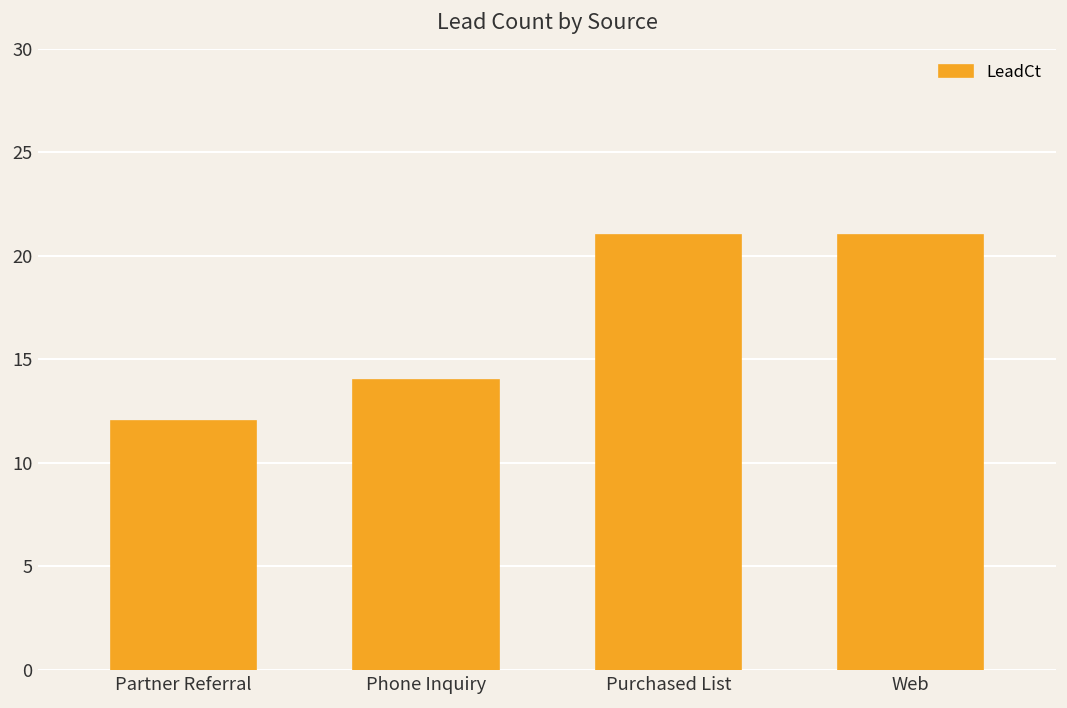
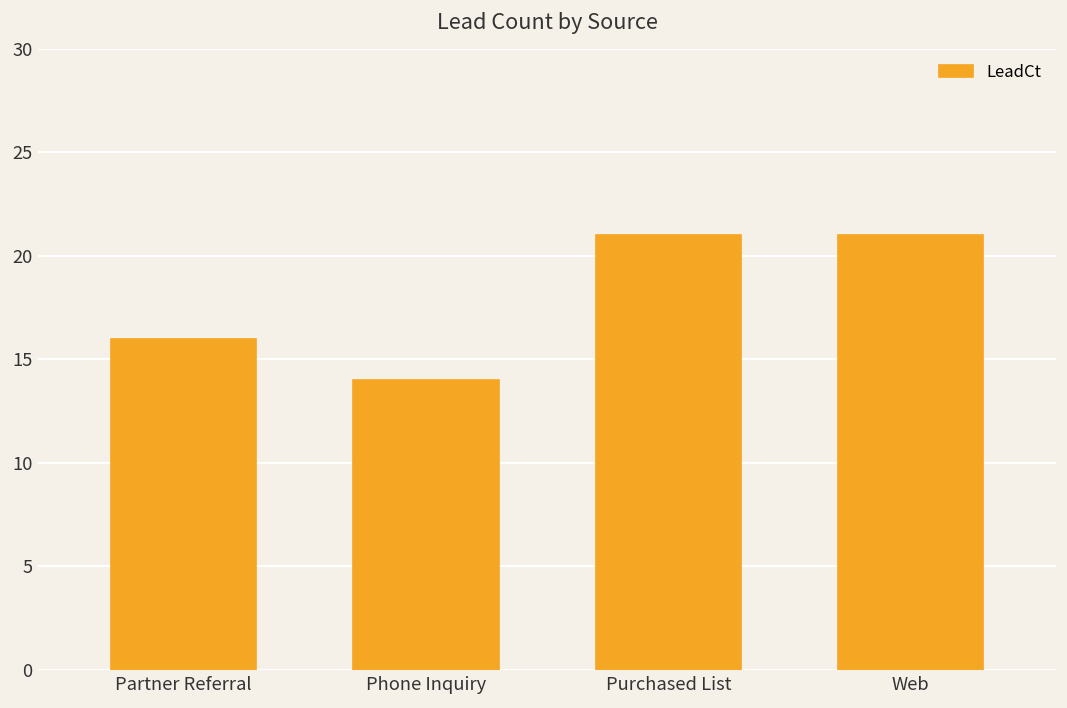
  {
-   "Partner Referral": 12,
+   "Partner Referral": 16,
    "Phone Inquiry": 14,
    "Purchased List": 21,
    "Web": 21
  }
